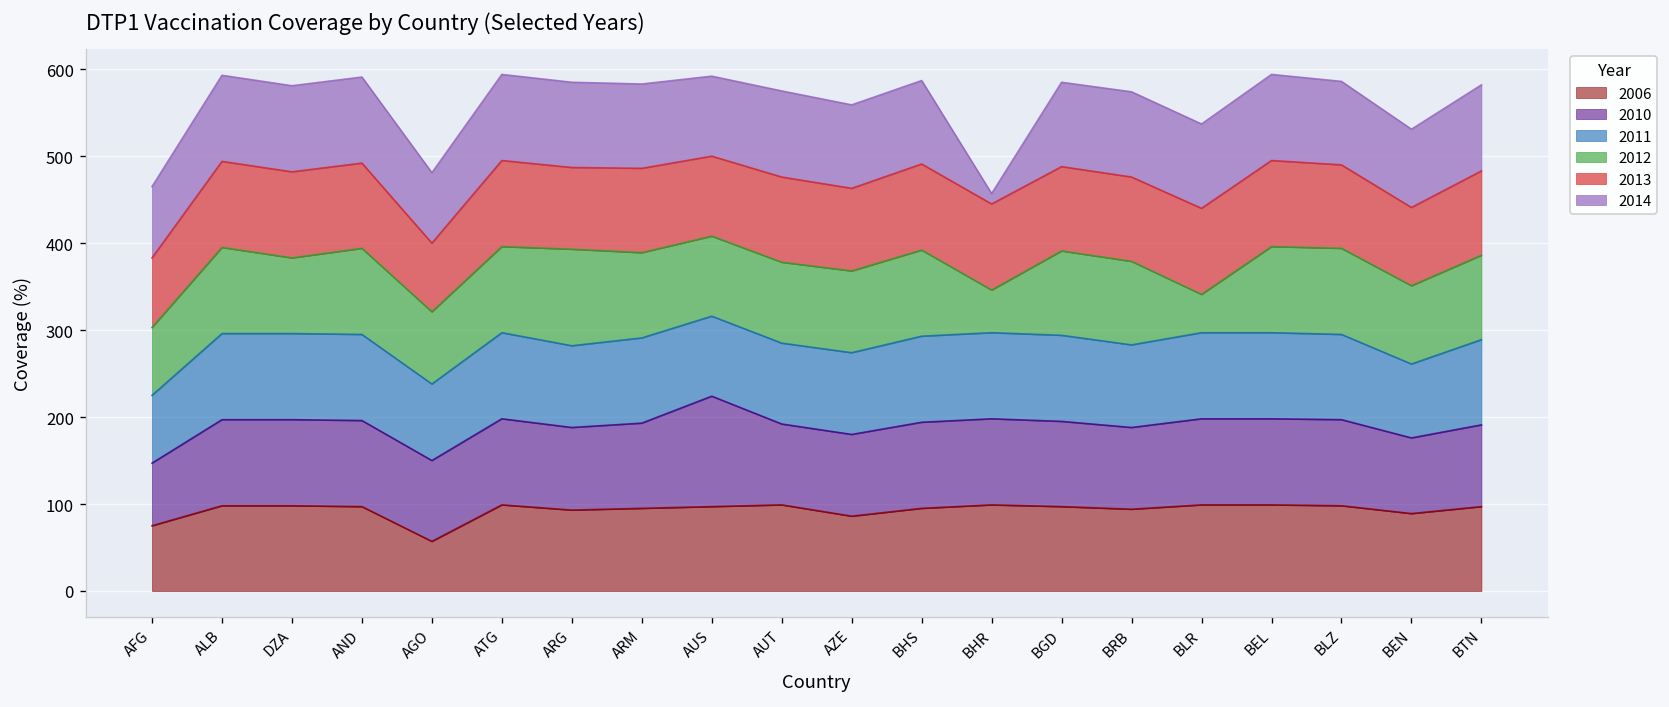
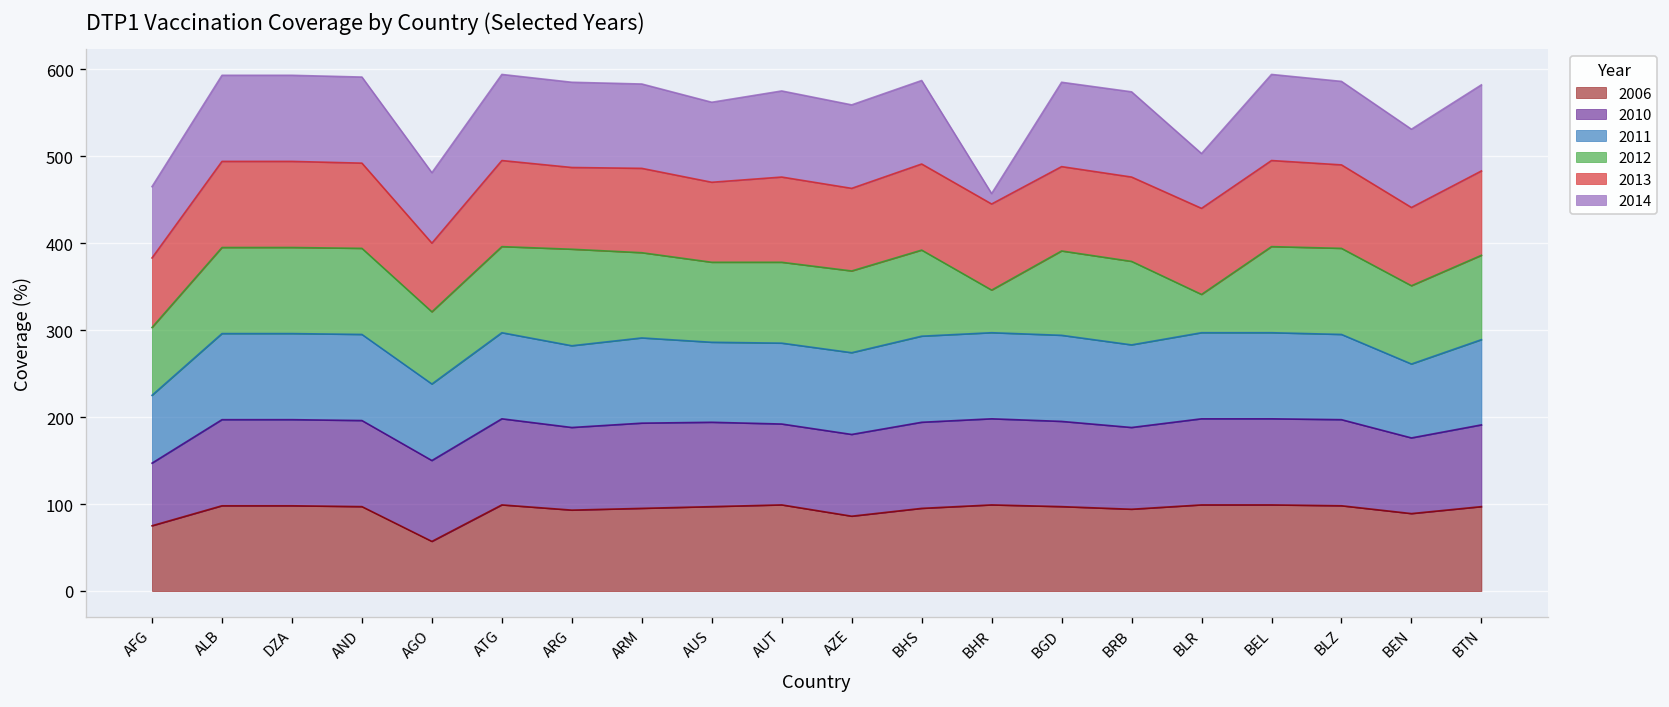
  {
    "2010": {
      "AFG": 70,
      "ALB": 100,
      "DZA": 100,
      "AND": 100,
      "AGO": 90,
      "ATG": 100,
      "ARG": 100,
      "ARM": 100,
-     "AUS": 130,
+     "AUS": 100,
      "AUT": 90,
      "AZE": 90,
      "BHS": 100,
      "BHR": 100,
      "BGD": 100,
      "BRB": 90,
      "BLR": 100,
      "BEL": 100,
      "BLZ": 100,
      "BEN": 90,
      "BTN": 90
    },
    "2011": {
      "AFG": 80,
      "ALB": 100,
      "DZA": 100,
      "AND": 100,
      "AGO": 90,
      "ATG": 100,
      "ARG": 90,
      "ARM": 100,
      "AUS": 90,
      "AUT": 90,
      "AZE": 90,
      "BHS": 100,
      "BHR": 100,
      "BGD": 100,
      "BRB": 100,
      "BLR": 100,
      "BEL": 100,
      "BLZ": 100,
      "BEN": 90,
      "BTN": 100
    },
    "2012": {
      "AFG": 80,
      "ALB": 100,
-     "DZA": 90,
+     "DZA": 100,
      "AND": 100,
      "AGO": 80,
      "ATG": 100,
      "ARG": 110,
      "ARM": 100,
      "AUS": 90,
      "AUT": 90,
      "AZE": 90,
      "BHS": 100,
      "BHR": 50,
      "BGD": 100,
      "BRB": 100,
      "BLR": 40,
      "BEL": 100,
      "BLZ": 100,
      "BEN": 90,
      "BTN": 100
    },
    "2014": {
      "AFG": 80,
      "ALB": 100,
      "DZA": 100,
      "AND": 100,
      "AGO": 80,
      "ATG": 100,
      "ARG": 100,
      "ARM": 100,
      "AUS": 90,
      "AUT": 100,
      "AZE": 100,
      "BHS": 100,
      "BHR": 10,
      "BGD": 100,
      "BRB": 100,
-     "BLR": 100,
+     "BLR": 60,
      "BEL": 100,
      "BLZ": 100,
      "BEN": 90,
      "BTN": 100
    }
  }
